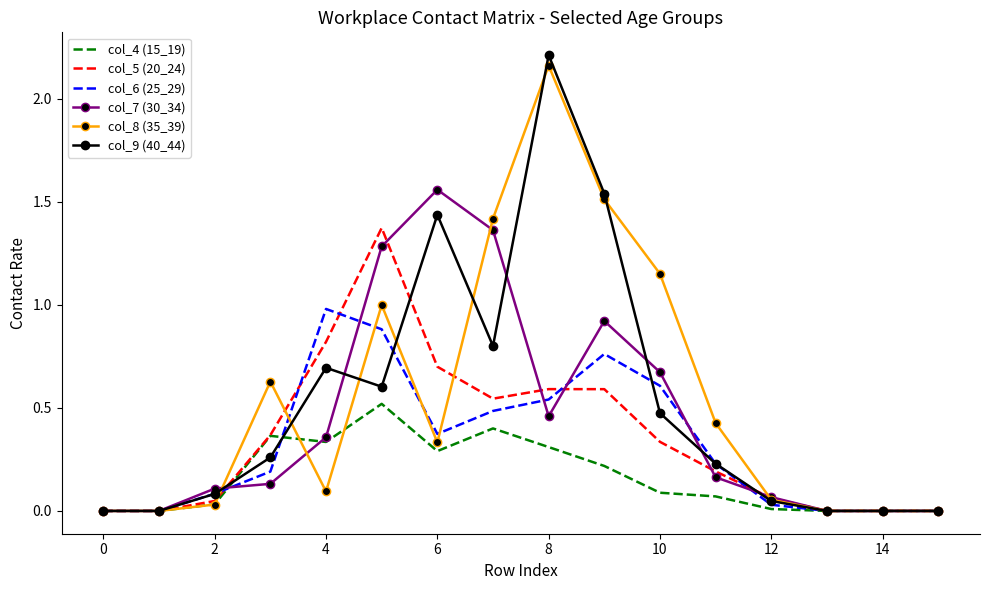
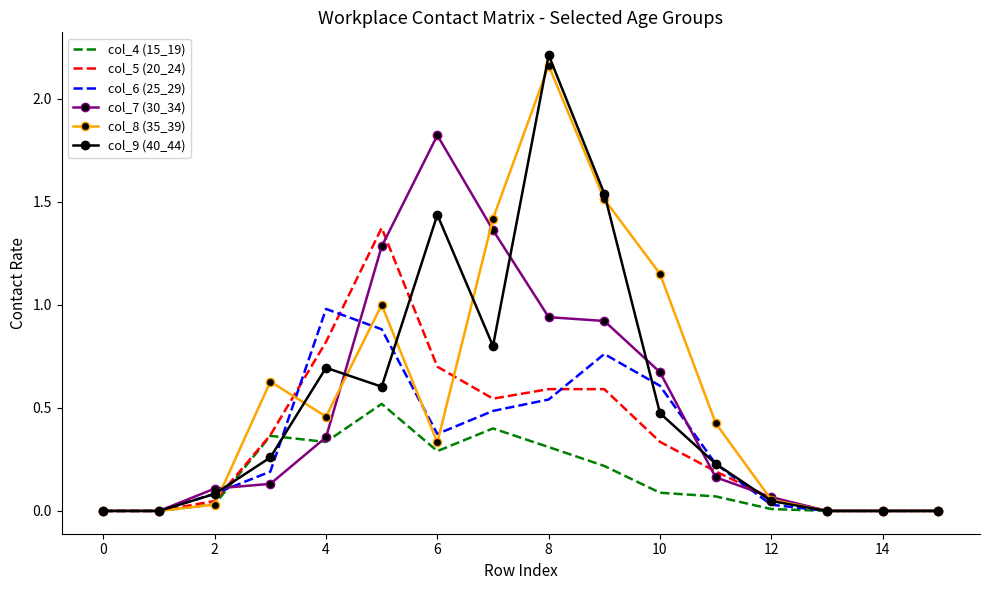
  {
    "col_4 (15_19)": {
      "4": 0.33,
      "6": 0.29,
      "8": 0.31,
      "10": 0.09,
      "12": 0.01
    },
    "col_5 (20_24)": {
      "2": 0.05,
      "4": 0.82,
      "6": 0.70,
      "8": 0.59,
      "10": 0.34
    },
    "col_6 (25_29)": {
      "4": 0.98,
      "6": 0.37,
      "8": 0.54,
      "10": 0.61,
      "12": 0.03
    },
    "col_7 (30_34)": {
      "2": 0.11,
      "4": 0.36,
-     "6": 1.56,
-     "8": 0.46,
+     "6": 1.82,
+     "8": 0.94,
      "10": 0.67
    },
    "col_8 (35_39)": {
-     "4": 0.09,
+     "4": 0.46,
      "6": 0.33,
      "8": 2.16,
      "10": 1.15
    },
    "col_9 (40_44)": {
      "4": 0.69,
      "6": 1.44,
      "8": 2.21,
      "10": 0.47
    }
  }
